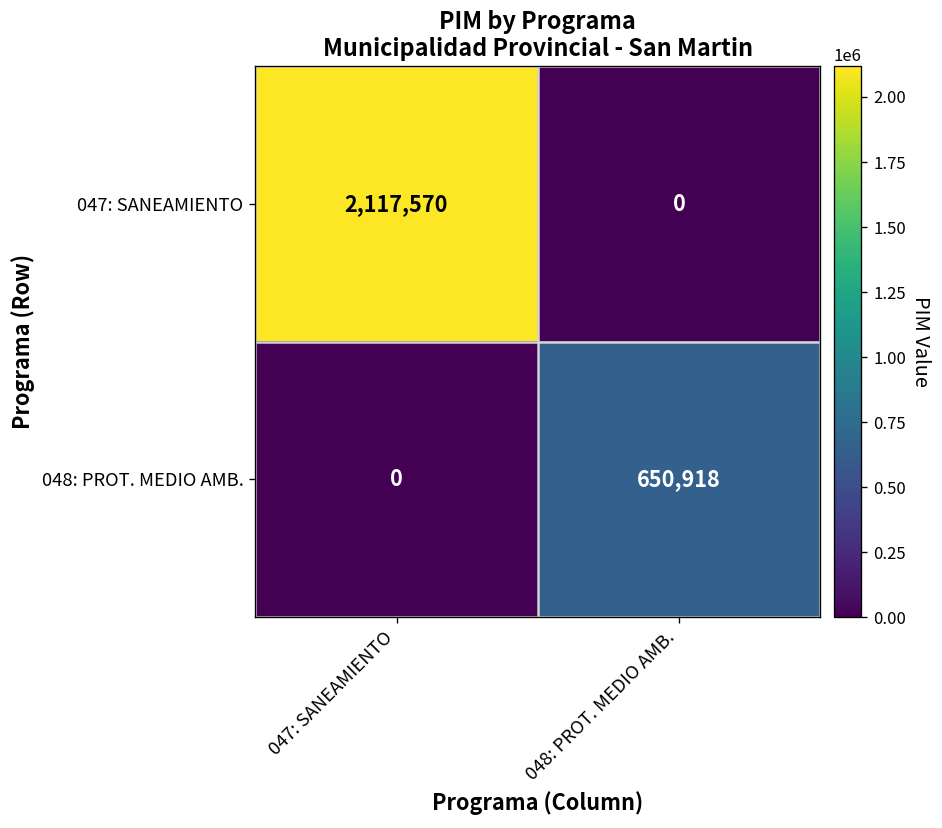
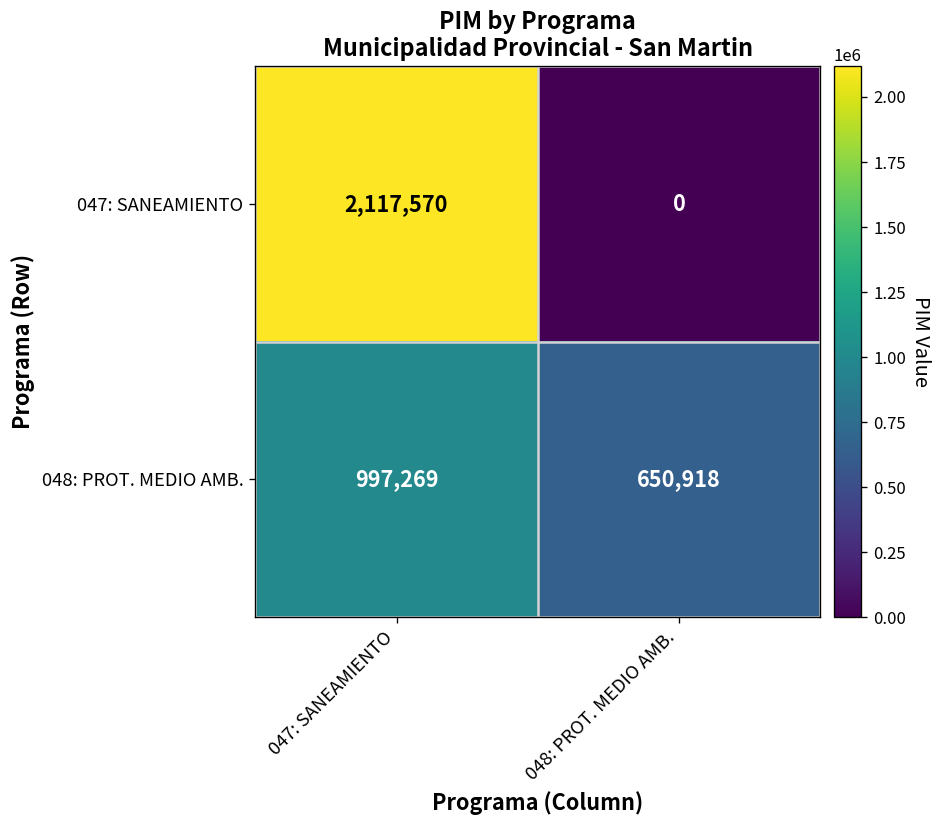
  {
    "047: SANEAMIENTO": {
      "047: SANEAMIENTO": "2,117,570",
      "048: PROT. MEDIO AMB.": "0"
    },
    "048: PROT. MEDIO AMB.": {
-     "047: SANEAMIENTO": "0",
+     "047: SANEAMIENTO": "997,269",
      "048: PROT. MEDIO AMB.": "650,918"
    }
  }
